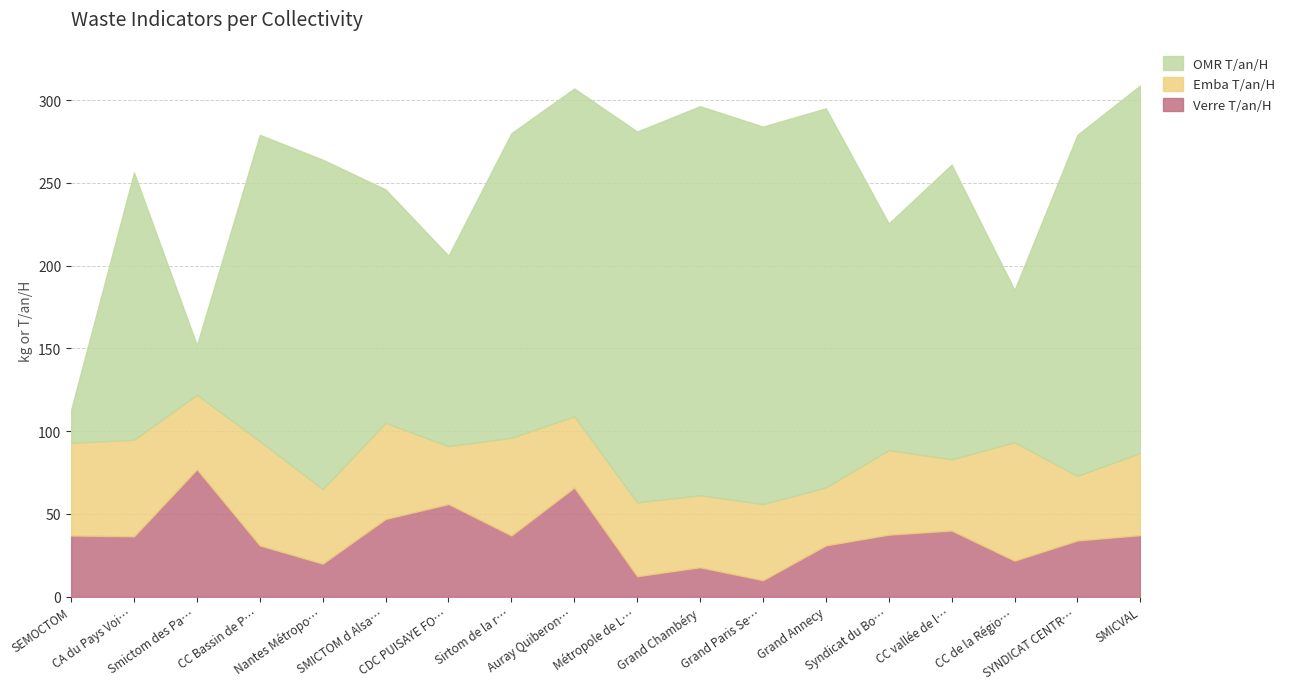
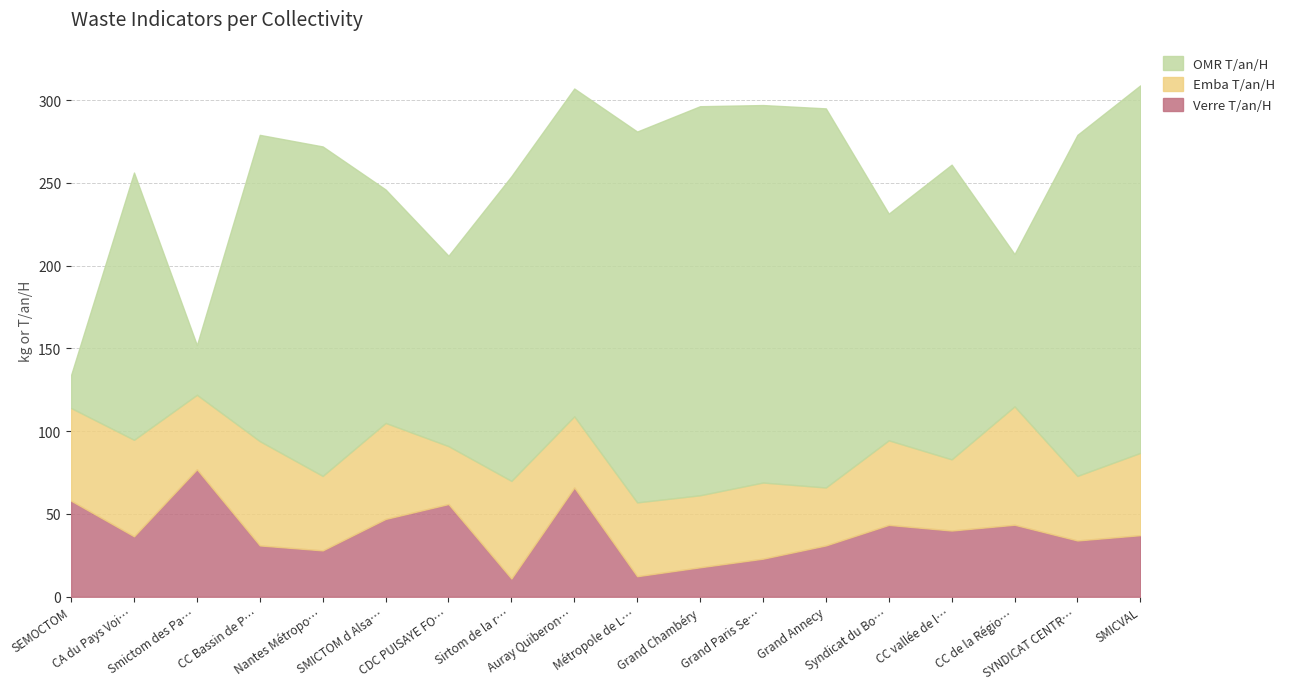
  {
    "Verre T/an/H": {
-     "SEMOCTOM": 37,
+     "SEMOCTOM": 58,
      "CA du Pays Voi…": 37,
      "Smictom des Pa…": 77,
      "CC Bassin de P…": 31,
-     "Nantes Métropo…": 20,
+     "Nantes Métropo…": 28,
      "SMICTOM d Alsa…": 47,
      "CDC PUISAYE FO…": 56,
-     "Sirtom de la r…": 37,
+     "Sirtom de la r…": 11,
      "Auray Quiberon…": 66,
      "Métropole de L…": 12,
      "Grand Chambéry": 18,
-     "Grand Paris Se…": 10,
+     "Grand Paris Se…": 23,
      "Grand Annecy": 31,
-     "Syndicat du Bo…": 38,
+     "Syndicat du Bo…": 43,
      "CC vallée de l…": 40,
-     "CC de la Régio…": 22,
+     "CC de la Régio…": 44,
      "SYNDICAT CENTR…": 34,
      "SMICVAL": 37
    }
  }
